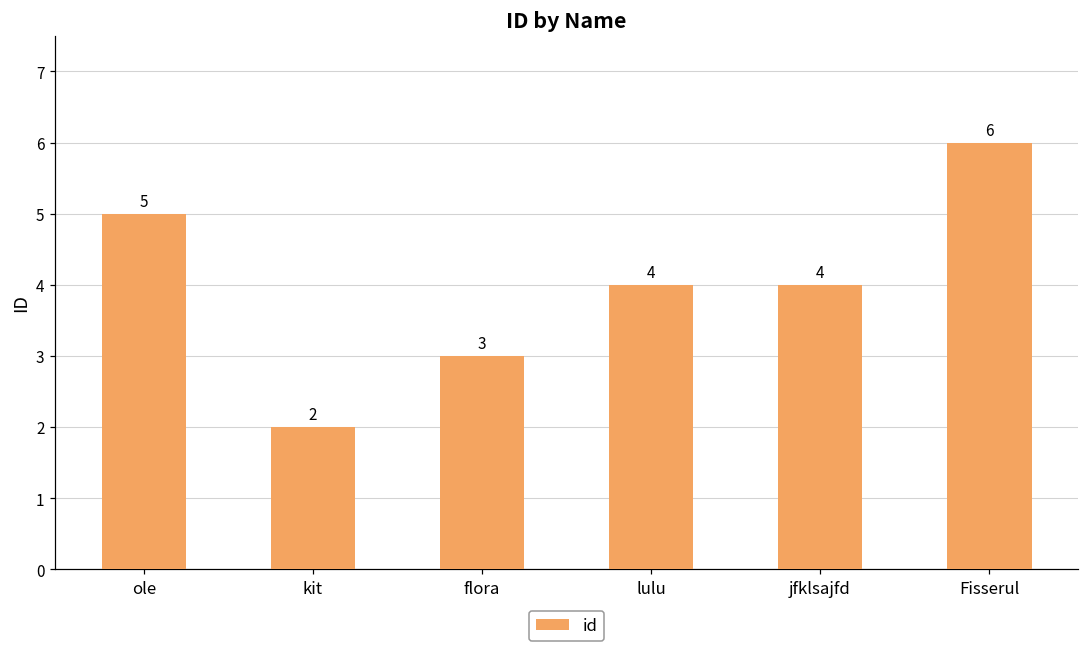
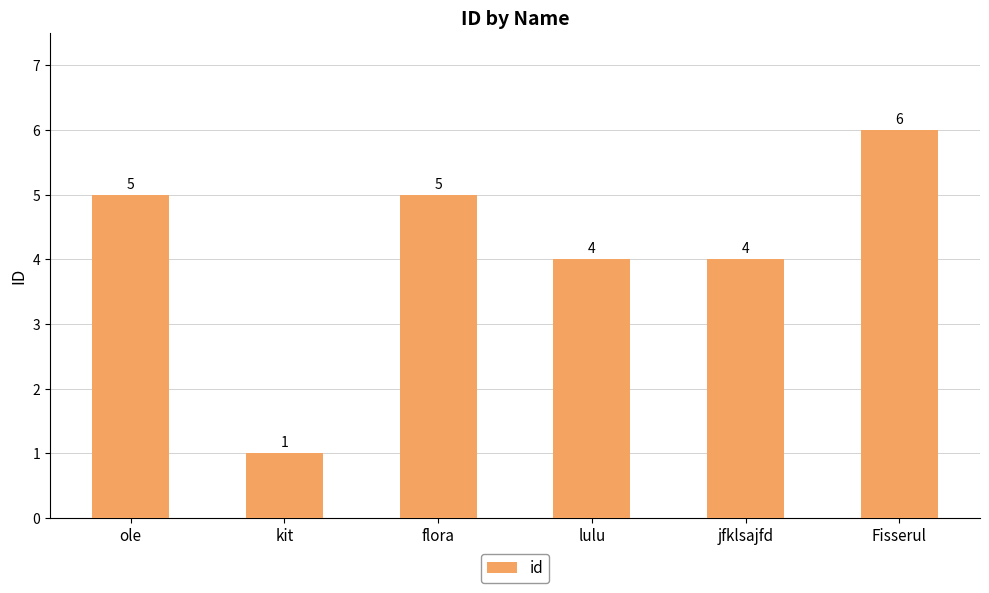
  {
    "ole": 5,
-   "kit": 2,
-   "flora": 3,
+   "kit": 1,
+   "flora": 5,
    "lulu": 4,
    "jfklsajfd": 4,
    "Fisserul": 6
  }
